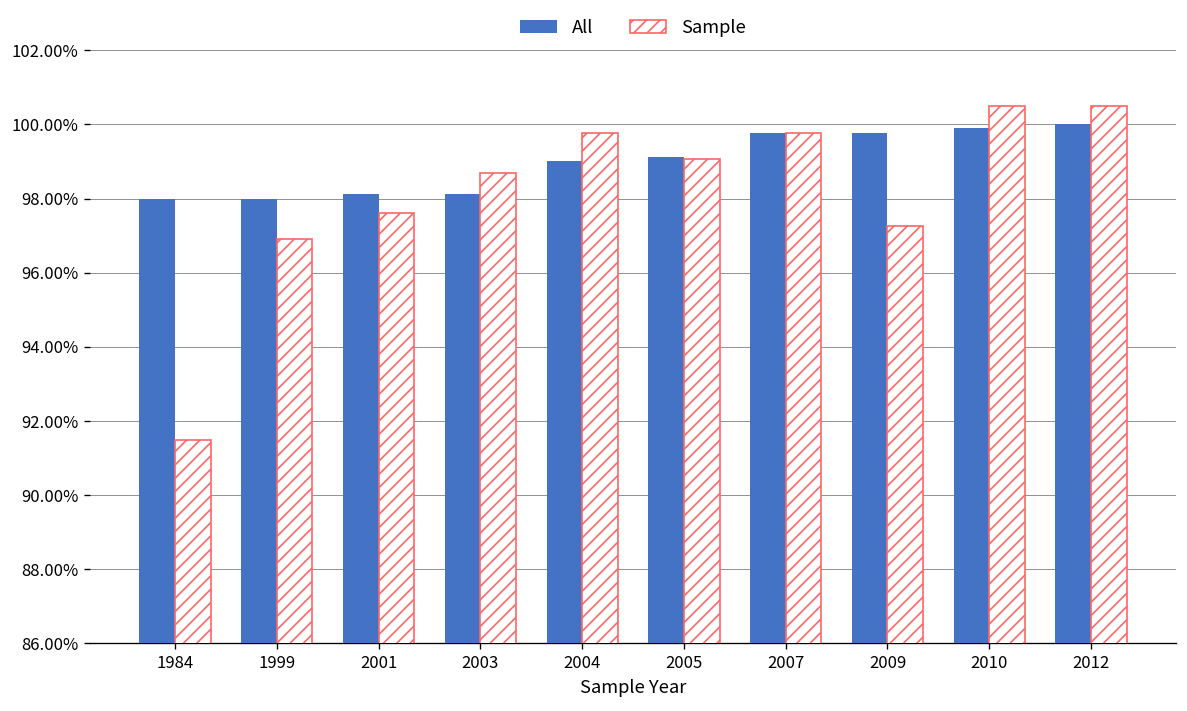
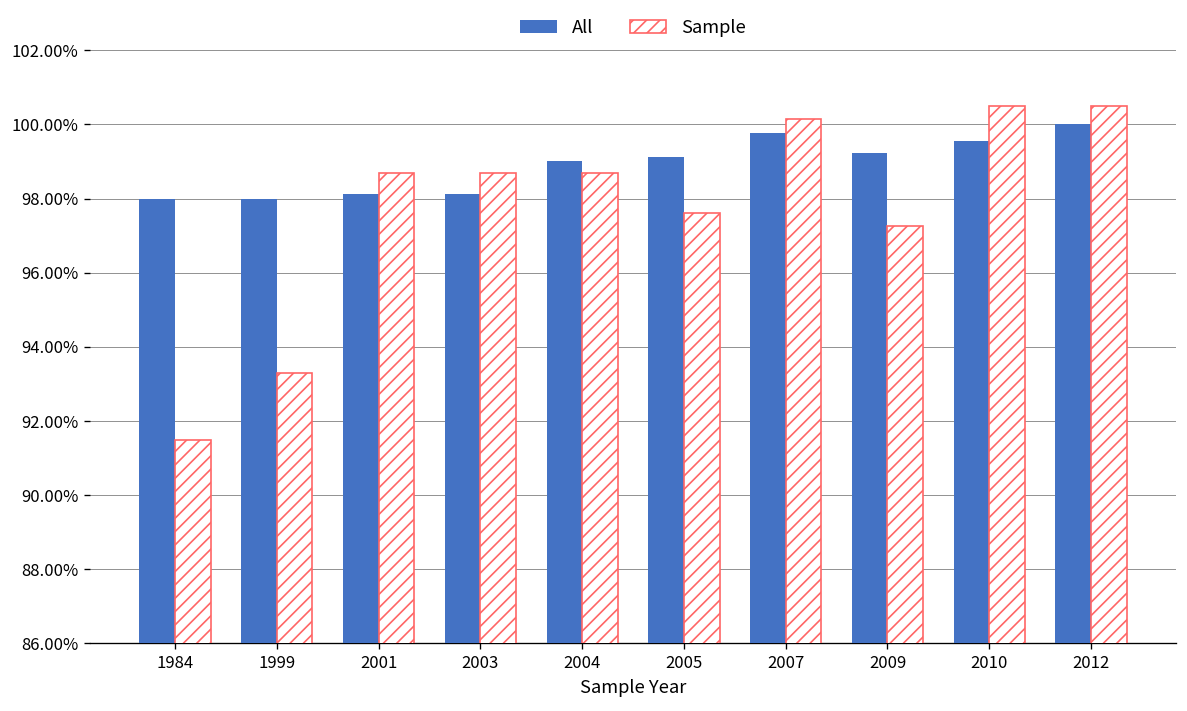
  {
    "All": {
      "1984": "98.0%",
      "1999": "98.0%",
      "2001": "98.1%",
      "2003": "98.1%",
      "2004": "99.0%",
      "2005": "99.1%",
      "2007": "99.8%",
-     "2009": "99.8%",
-     "2010": "99.9%",
+     "2009": "99.2%",
+     "2010": "99.6%",
      "2012": "100.0%"
    },
    "Sample": {
      "1984": "91.5%",
-     "1999": "96.9%",
-     "2001": "97.6%",
+     "1999": "93.3%",
+     "2001": "98.7%",
      "2003": "98.7%",
-     "2004": "99.8%",
-     "2005": "99.1%",
-     "2007": "99.8%",
+     "2004": "98.7%",
+     "2005": "97.6%",
+     "2007": "100.1%",
      "2009": "97.3%",
      "2010": "100.5%",
      "2012": "100.5%"
    }
  }
